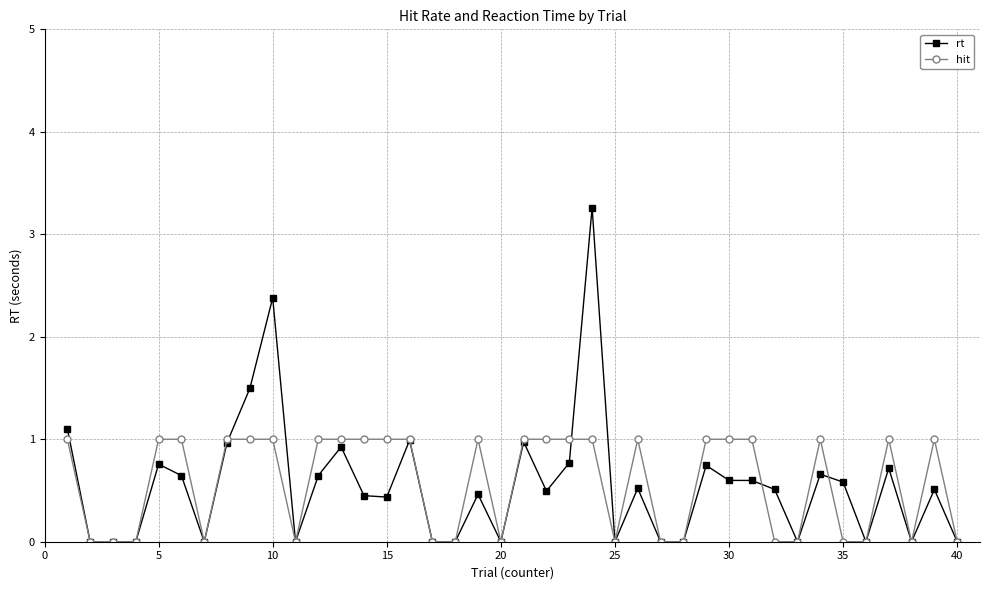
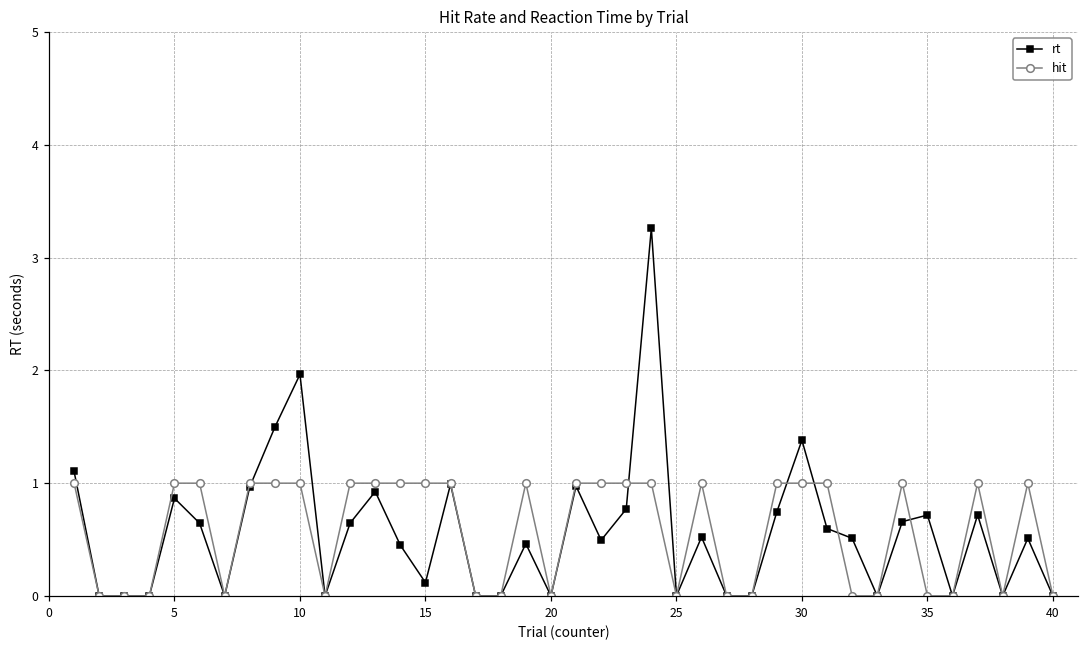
  {
    "rt": {
-     "5": 0.76,
-     "10": 2.38,
-     "15": 0.44,
-     "30": 0.60,
-     "35": 0.58
+     "5": 0.87,
+     "10": 1.96,
+     "15": 0.12,
+     "30": 1.38,
+     "35": 0.72
    },
    "hit": {
      "5": 1.00,
      "10": 1.00,
      "15": 1.00,
      "30": 1.00,
      "35": 0.00
    }
  }
